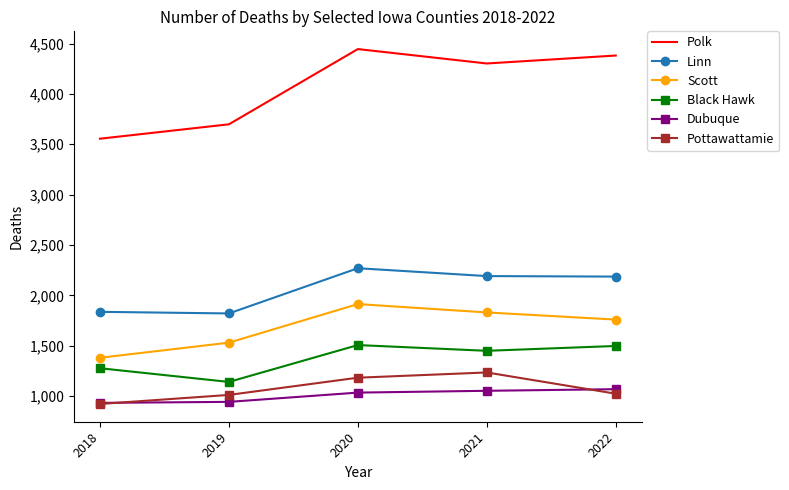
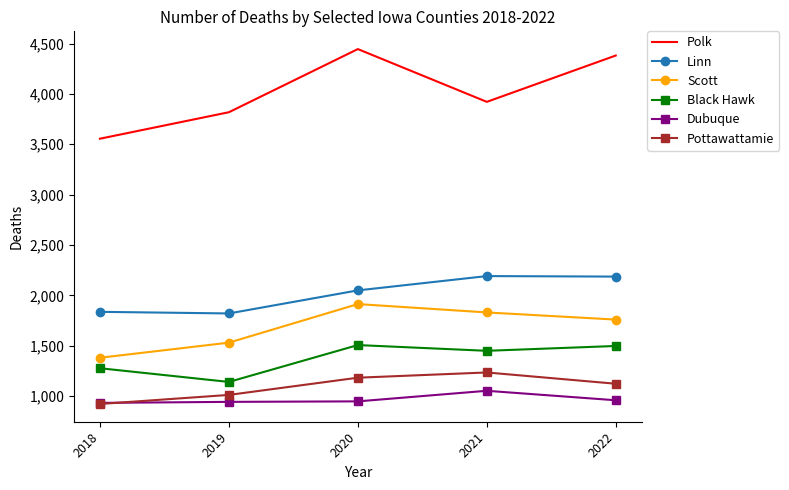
  {
    "Polk": {
      "2018": "3,560",
-     "2019": "3,700",
+     "2019": "3,820",
      "2020": "4,450",
-     "2021": "4,300",
+     "2021": "3,920",
      "2022": "4,380"
    },
    "Linn": {
      "2018": "1,840",
      "2019": "1,820",
-     "2020": "2,270",
+     "2020": "2,050",
      "2021": "2,190",
      "2022": "2,190"
    },
    "Scott": {
      "2018": "1,380",
      "2019": "1,530",
      "2020": "1,910",
      "2021": "1,830",
      "2022": "1,760"
    },
    "Black Hawk": {
      "2018": "1,280",
      "2019": "1,140",
      "2020": "1,510",
      "2021": "1,450",
      "2022": "1,500"
    },
    "Dubuque": {
      "2019": "940",
-     "2020": "1,030",
+     "2020": "950",
      "2021": "1,050",
-     "2022": "1,070"
+     "2022": "960"
    },
    "Pottawattamie": {
      "2019": "1,010",
      "2020": "1,180",
      "2021": "1,230",
-     "2022": "1,020"
+     "2022": "1,120"
    }
  }
